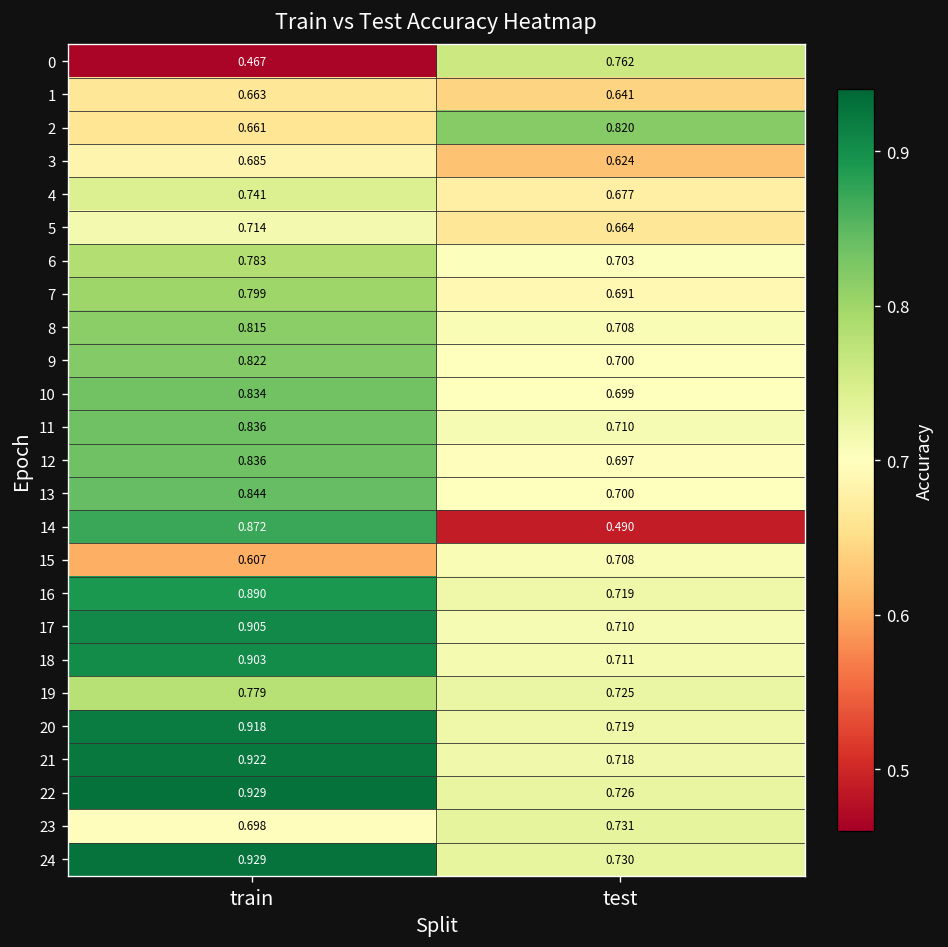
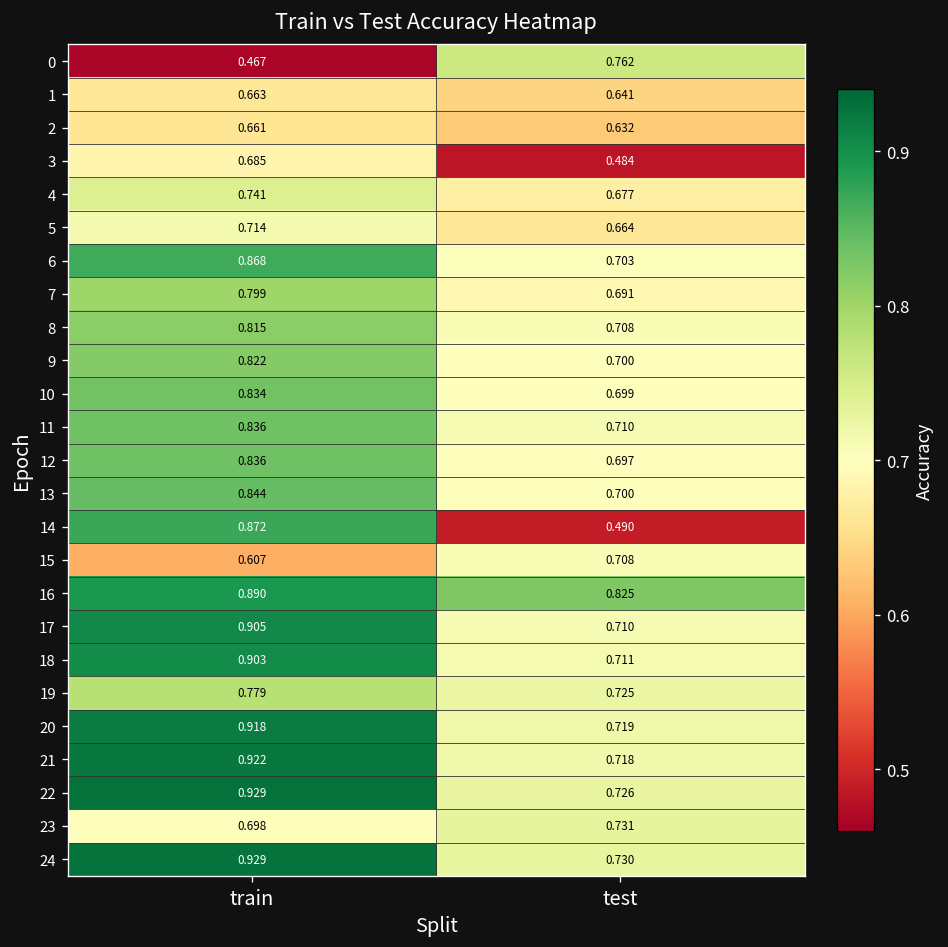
  {
    "0": {
      "train": 0.467,
      "test": 0.762
    },
    "1": {
      "train": 0.663,
      "test": 0.641
    },
    "2": {
      "train": 0.661,
-     "test": 0.820
+     "test": 0.632
    },
    "3": {
      "train": 0.685,
-     "test": 0.624
+     "test": 0.484
    },
    "4": {
      "train": 0.741,
      "test": 0.677
    },
    "5": {
      "train": 0.714,
      "test": 0.664
    },
    "6": {
-     "train": 0.783,
+     "train": 0.868,
      "test": 0.703
    },
    "7": {
      "train": 0.799,
      "test": 0.691
    },
    "8": {
      "train": 0.815,
      "test": 0.708
    },
    "9": {
      "train": 0.822,
      "test": 0.700
    },
    "10": {
      "train": 0.834,
      "test": 0.699
    },
    "11": {
      "train": 0.836,
      "test": 0.710
    },
    "12": {
      "train": 0.836,
      "test": 0.697
    },
    "13": {
      "train": 0.844,
      "test": 0.700
    },
    "14": {
      "train": 0.872,
      "test": 0.490
    },
    "15": {
      "train": 0.607,
      "test": 0.708
    },
    "16": {
      "train": 0.890,
-     "test": 0.719
+     "test": 0.825
    },
    "17": {
      "train": 0.905,
      "test": 0.710
    },
    "18": {
      "train": 0.903,
      "test": 0.711
    },
    "19": {
      "train": 0.779,
      "test": 0.725
    },
    "20": {
      "train": 0.918,
      "test": 0.719
    },
    "21": {
      "train": 0.922,
      "test": 0.718
    },
    "22": {
      "train": 0.929,
      "test": 0.726
    },
    "23": {
      "train": 0.698,
      "test": 0.731
    },
    "24": {
      "train": 0.929,
      "test": 0.730
    }
  }
